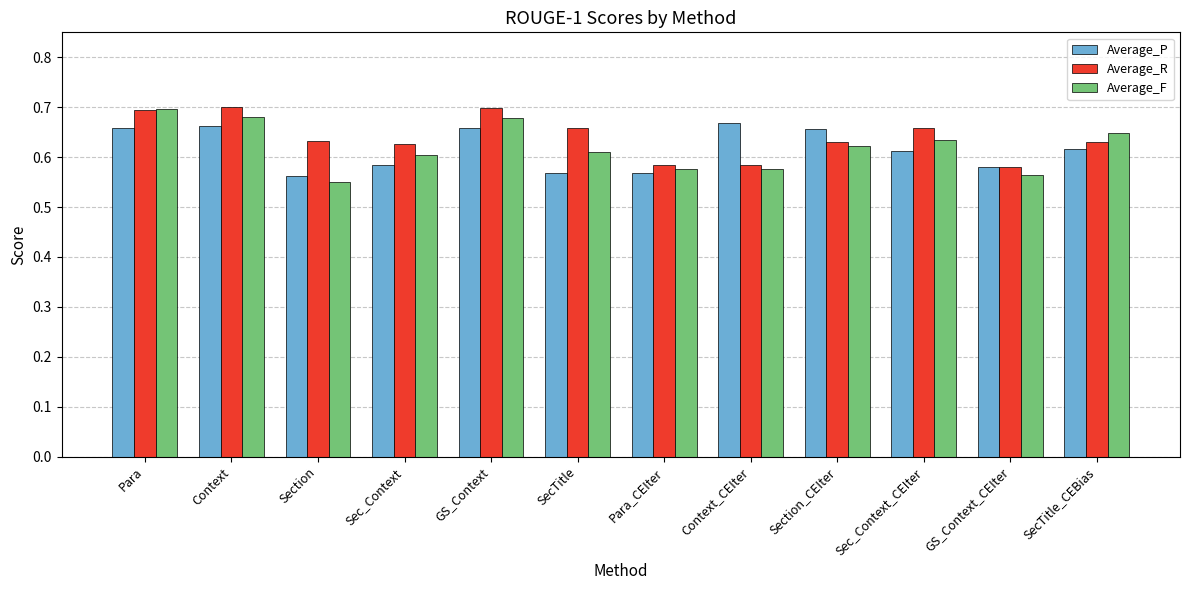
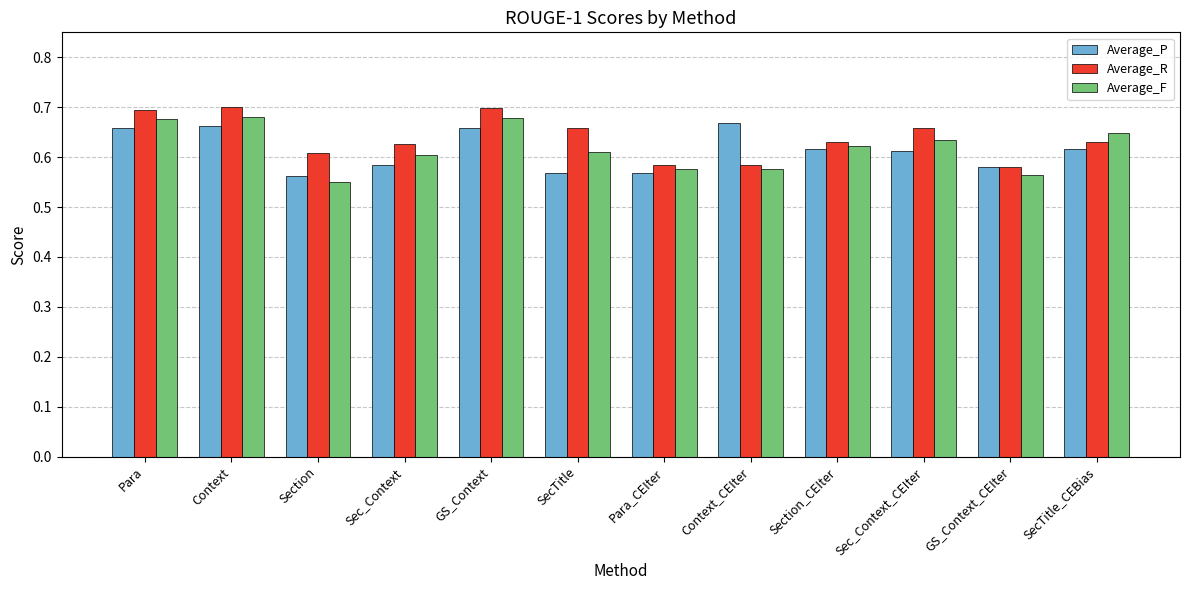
  {
    "Average_P": {
      "Para": 0.66,
      "Context": 0.66,
      "Section": 0.56,
      "Sec_Context": 0.58,
      "GS_Context": 0.66,
      "SecTitle": 0.57,
      "Para_CEIter": 0.57,
      "Context_CEIter": 0.67,
-     "Section_CEIter": 0.66,
+     "Section_CEIter": 0.62,
      "Sec_Context_CEIter": 0.61,
      "GS_Context_CEIter": 0.58,
      "SecTitle_CEBias": 0.62
    },
    "Average_R": {
      "Para": 0.69,
      "Context": 0.70,
-     "Section": 0.63,
+     "Section": 0.61,
      "Sec_Context": 0.63,
      "GS_Context": 0.70,
      "SecTitle": 0.66,
      "Para_CEIter": 0.58,
      "Context_CEIter": 0.58,
      "Section_CEIter": 0.63,
      "Sec_Context_CEIter": 0.66,
      "GS_Context_CEIter": 0.58,
      "SecTitle_CEBias": 0.63
    },
    "Average_F": {
-     "Para": 0.70,
+     "Para": 0.68,
      "Context": 0.68,
      "Section": 0.55,
      "Sec_Context": 0.60,
      "GS_Context": 0.68,
      "SecTitle": 0.61,
      "Para_CEIter": 0.58,
      "Context_CEIter": 0.58,
      "Section_CEIter": 0.62,
      "Sec_Context_CEIter": 0.63,
      "GS_Context_CEIter": 0.56,
      "SecTitle_CEBias": 0.65
    }
  }
